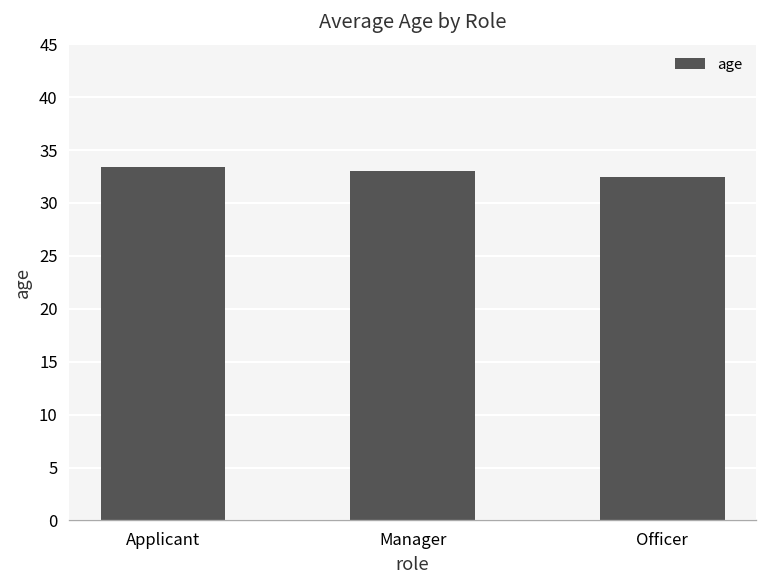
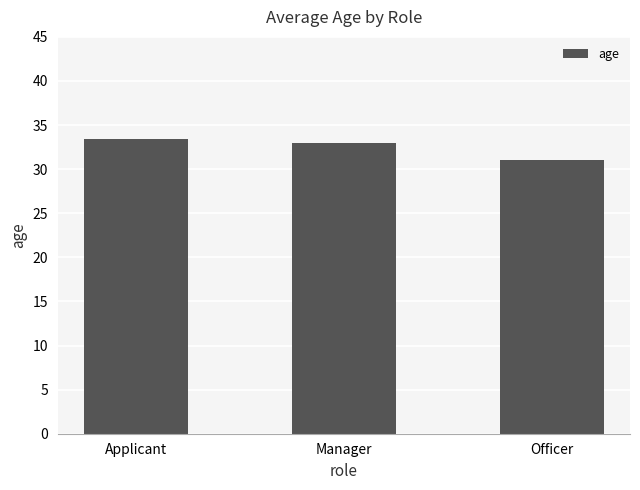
  {
    "Applicant": 33,
    "Manager": 33,
-   "Officer": 33
+   "Officer": 31
  }
